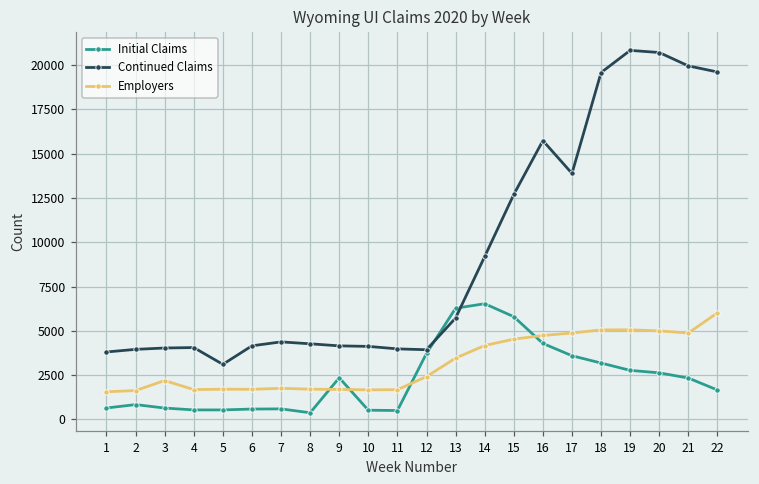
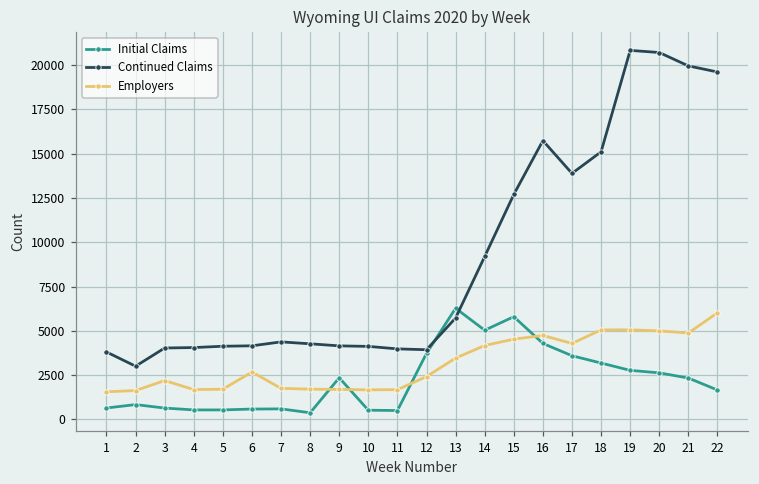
  {
    "Initial Claims": {
      "1": 600,
      "2": 800,
      "3": 600,
      "4": 500,
      "5": 500,
      "6": 600,
      "7": 600,
      "8": 400,
      "9": 2400,
      "10": 500,
      "11": 500,
      "12": 3700,
      "13": 6300,
-     "14": 6500,
+     "14": 5000,
      "15": 5800,
      "16": 4300,
      "17": 3600,
      "18": 3200,
      "19": 2800,
      "20": 2600,
      "21": 2300,
      "22": 1700
    },
    "Continued Claims": {
      "1": 3800,
-     "2": 4000,
+     "2": 3000,
      "3": 4000,
      "4": 4100,
-     "5": 3100,
+     "5": 4100,
      "6": 4200,
      "7": 4400,
      "8": 4300,
      "9": 4200,
      "10": 4100,
      "11": 4000,
      "12": 3900,
      "13": 5700,
      "14": 9200,
      "15": 12700,
      "16": 15700,
      "17": 13900,
-     "18": 19600,
+     "18": 15100,
      "19": 20800,
      "20": 20700,
      "21": 20000,
      "22": 19600
    },
    "Employers": {
      "1": 1600,
      "2": 1600,
      "3": 2200,
      "4": 1700,
      "5": 1700,
-     "6": 1700,
+     "6": 2700,
      "7": 1800,
      "8": 1700,
      "9": 1700,
      "10": 1700,
      "11": 1700,
      "12": 2400,
      "13": 3500,
      "14": 4200,
      "15": 4500,
      "16": 4700,
-     "17": 4900,
+     "17": 4300,
      "18": 5100,
      "19": 5100,
      "20": 5000,
      "21": 4900,
      "22": 6000
    }
  }
